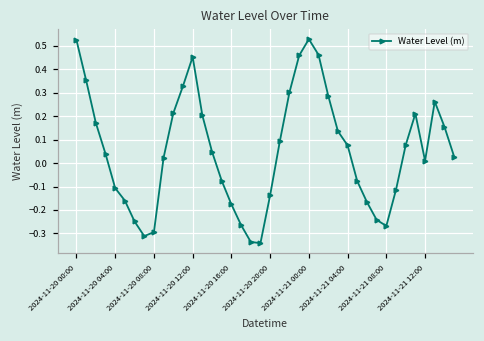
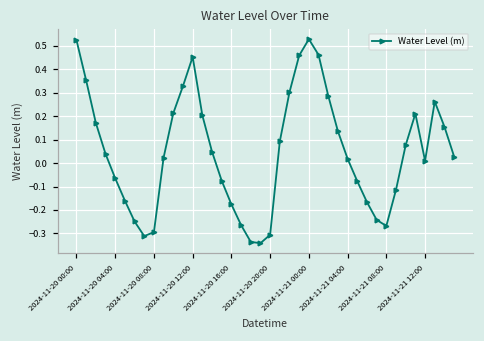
  {
    "2024-11-20 00:00": 0.52,
-   "2024-11-20 04:00": -0.11,
+   "2024-11-20 04:00": -0.06,
    "2024-11-20 08:00": -0.29,
    "2024-11-20 12:00": 0.45,
    "2024-11-20 16:00": -0.18,
-   "2024-11-20 20:00": -0.14,
+   "2024-11-20 20:00": -0.31,
    "2024-11-21 00:00": 0.53,
-   "2024-11-21 04:00": 0.08,
+   "2024-11-21 04:00": 0.02,
    "2024-11-21 08:00": -0.27,
    "2024-11-21 12:00": 0.01
  }
